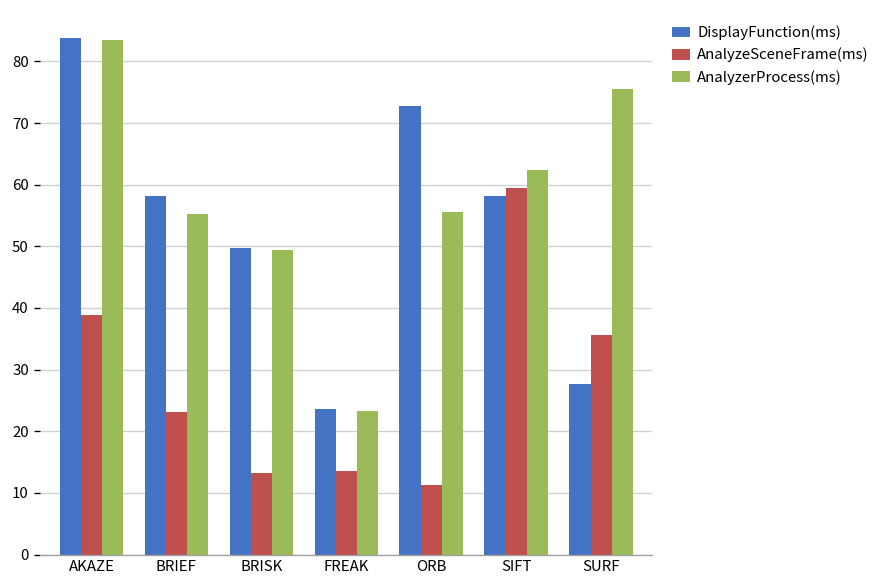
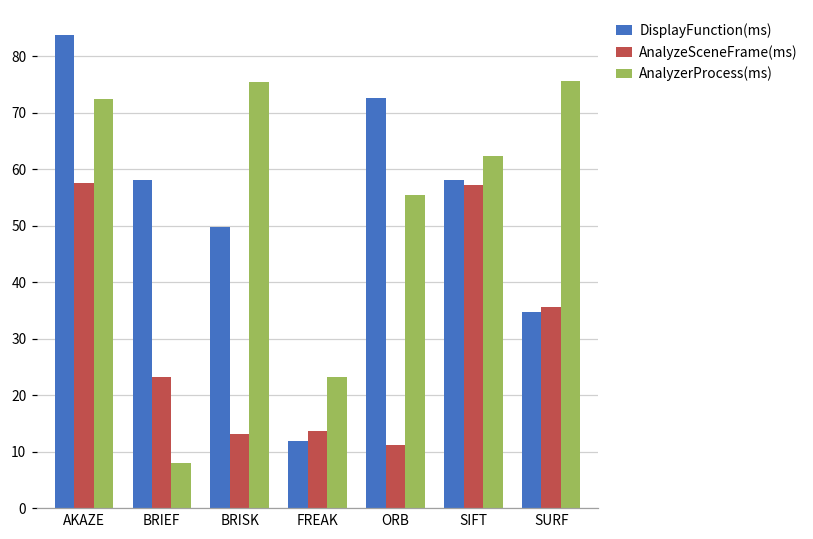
  {
    "DisplayFunction(ms)": {
      "AKAZE": 84,
      "BRIEF": 58,
      "BRISK": 50,
-     "FREAK": 24,
+     "FREAK": 12,
      "ORB": 73,
      "SIFT": 58,
-     "SURF": 28
+     "SURF": 35
    },
    "AnalyzeSceneFrame(ms)": {
-     "AKAZE": 39,
+     "AKAZE": 58,
      "BRIEF": 23,
      "BRISK": 13,
      "FREAK": 14,
      "ORB": 11,
-     "SIFT": 59,
+     "SIFT": 57,
      "SURF": 36
    },
    "AnalyzerProcess(ms)": {
-     "AKAZE": 84,
-     "BRIEF": 55,
-     "BRISK": 49,
+     "AKAZE": 72,
+     "BRIEF": 8,
+     "BRISK": 75,
      "FREAK": 23,
      "ORB": 56,
      "SIFT": 62,
      "SURF": 76
    }
  }
